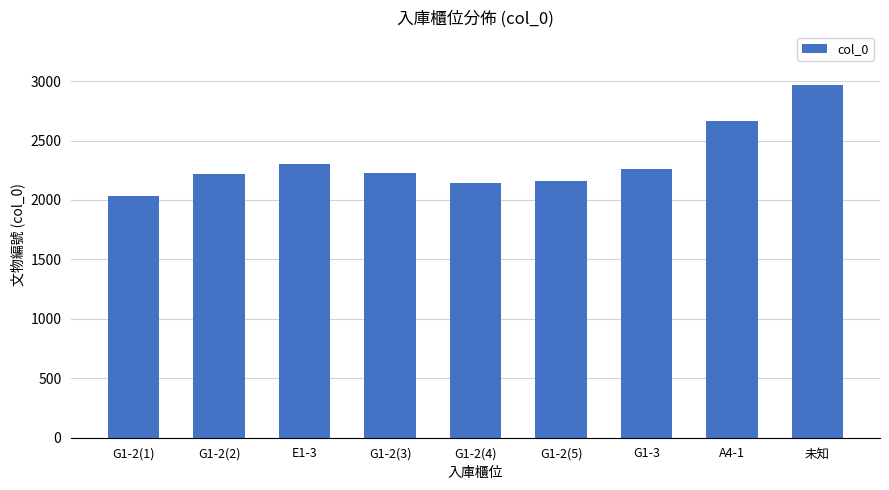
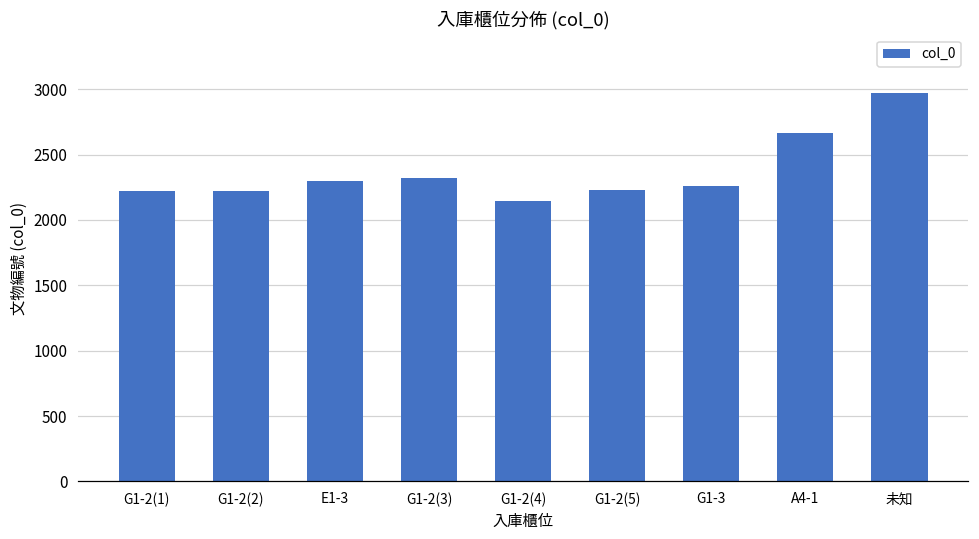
  {
-   "G1-2(1)": 2030,
+   "G1-2(1)": 2220,
    "G1-2(2)": 2220,
    "E1-3": 2300,
-   "G1-2(3)": 2230,
+   "G1-2(3)": 2320,
    "G1-2(4)": 2140,
-   "G1-2(5)": 2160,
+   "G1-2(5)": 2230,
    "G1-3": 2260,
    "A4-1": 2670,
    "未知": 2970
  }
